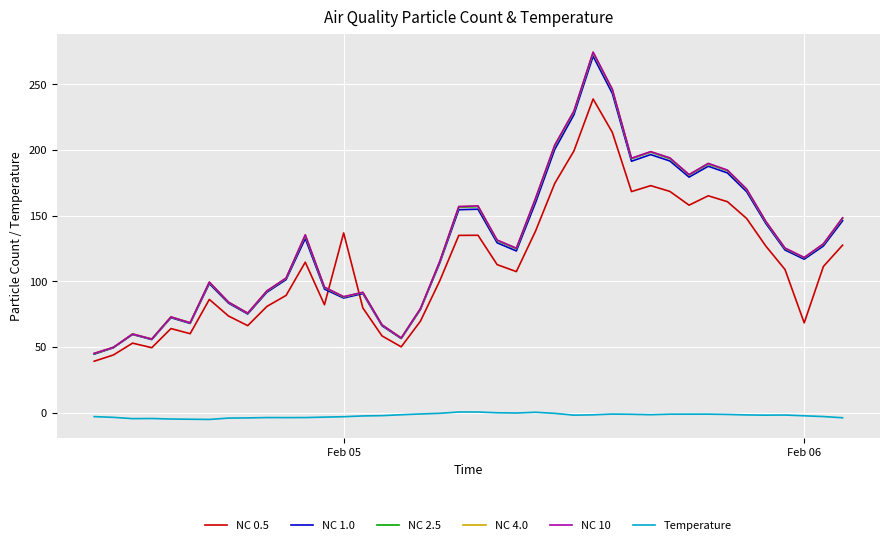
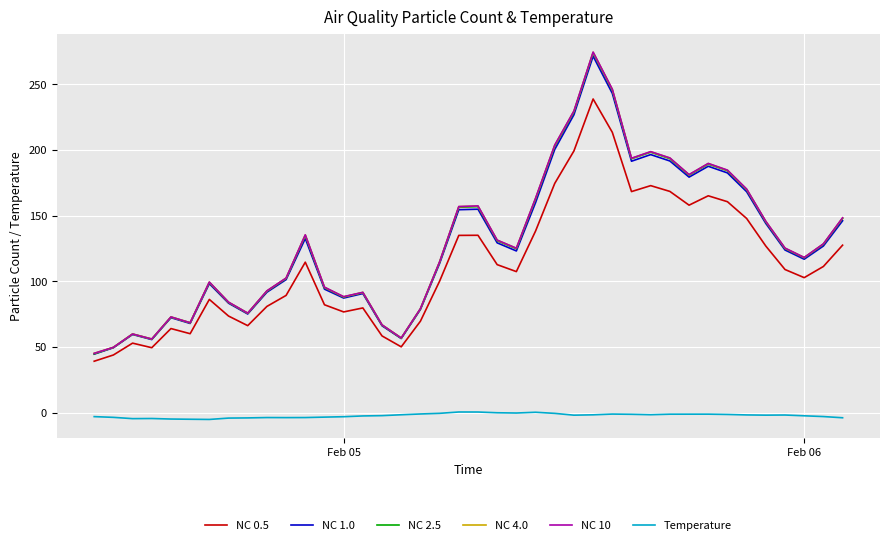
  {
    "NC 0.5": {
-     "Feb 05": 137,
-     "Feb 06": 68
+     "Feb 05": 77,
+     "Feb 06": 103
    },
    "Temperature": {
      "Feb 05": -3,
      "Feb 06": -2
    }
  }
